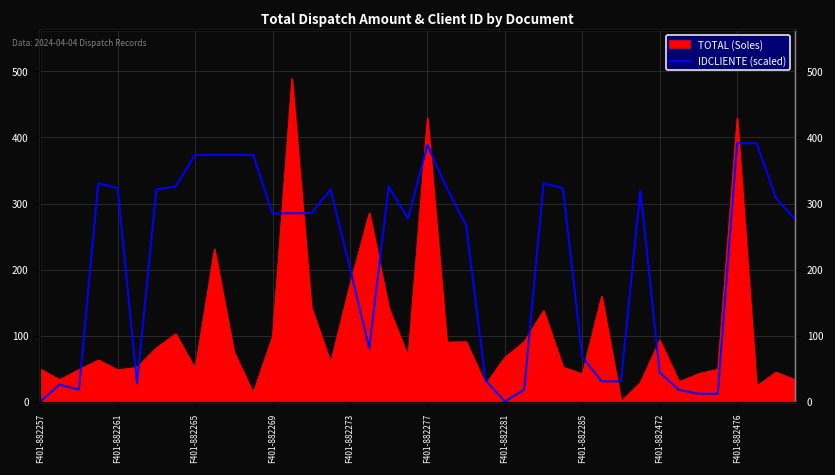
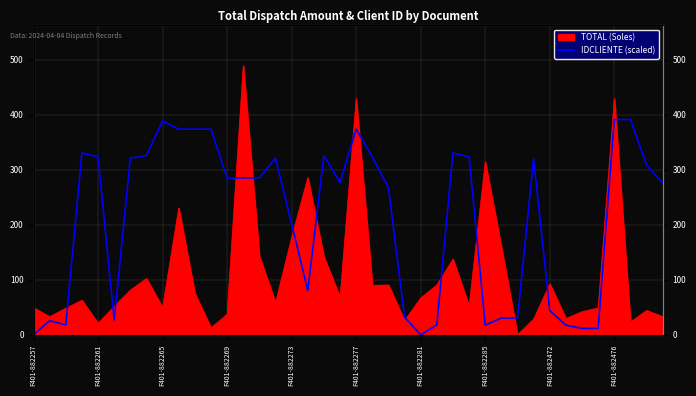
  {
    "TOTAL (Soles)": {
      "F401-882257": 50,
-     "F401-882261": 50,
+     "F401-882261": 20,
      "F401-882265": 50,
-     "F401-882269": 100,
+     "F401-882269": 40,
      "F401-882273": 180,
      "F401-882277": 430,
      "F401-882281": 70,
-     "F401-882285": 40,
+     "F401-882285": 310,
      "F401-882472": 90,
      "F401-882476": 430
    },
    "IDCLIENTE (scaled)": {
      "F401-882257": 0,
      "F401-882261": 320,
-     "F401-882265": 370,
+     "F401-882265": 390,
      "F401-882269": 280,
      "F401-882273": 200,
-     "F401-882277": 390,
+     "F401-882277": 370,
      "F401-882281": 0,
-     "F401-882285": 70,
+     "F401-882285": 20,
      "F401-882472": 40,
      "F401-882476": 390
    }
  }
